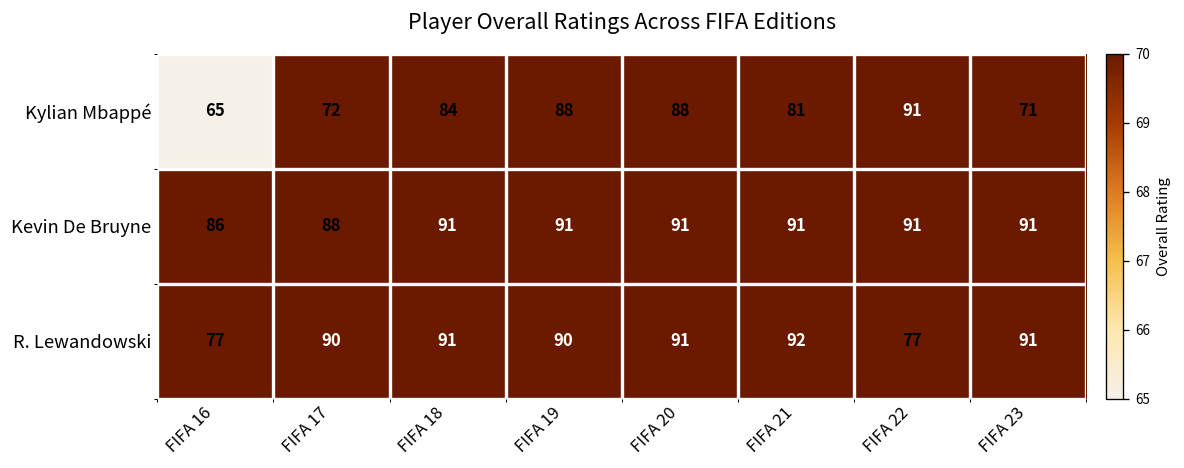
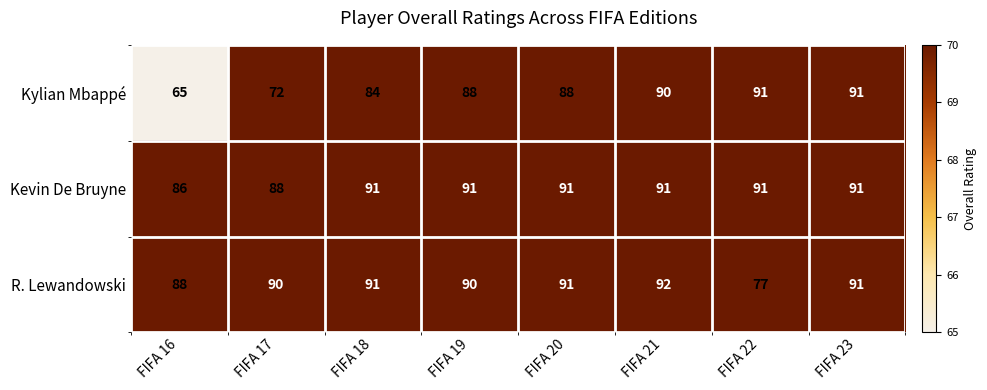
  {
    "Kylian Mbappé": {
      "FIFA 16": 65,
      "FIFA 17": 72,
      "FIFA 18": 84,
      "FIFA 19": 88,
      "FIFA 20": 88,
-     "FIFA 21": 81,
+     "FIFA 21": 90,
      "FIFA 22": 91,
-     "FIFA 23": 71
+     "FIFA 23": 91
    },
    "Kevin De Bruyne": {
      "FIFA 16": 86,
      "FIFA 17": 88,
      "FIFA 18": 91,
      "FIFA 19": 91,
      "FIFA 20": 91,
      "FIFA 21": 91,
      "FIFA 22": 91,
      "FIFA 23": 91
    },
    "R. Lewandowski": {
-     "FIFA 16": 77,
+     "FIFA 16": 88,
      "FIFA 17": 90,
      "FIFA 18": 91,
      "FIFA 19": 90,
      "FIFA 20": 91,
      "FIFA 21": 92,
      "FIFA 22": 77,
      "FIFA 23": 91
    }
  }
